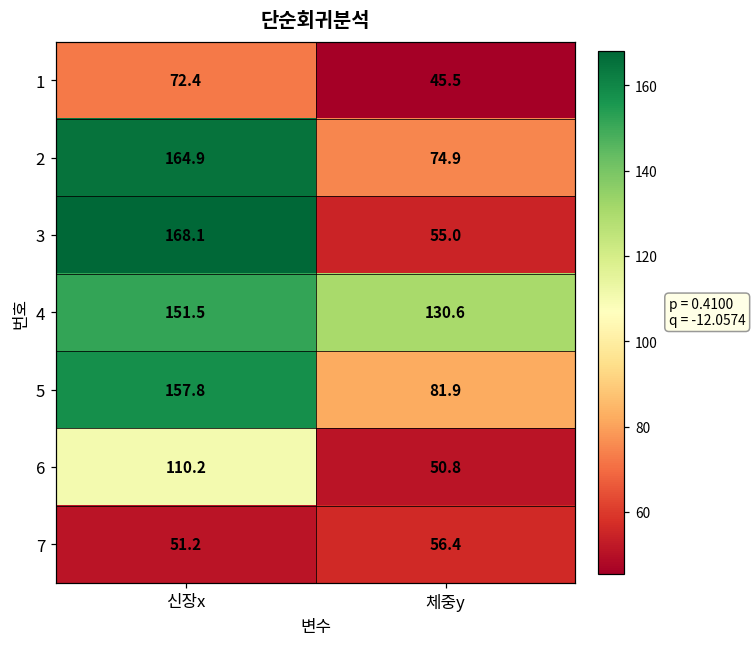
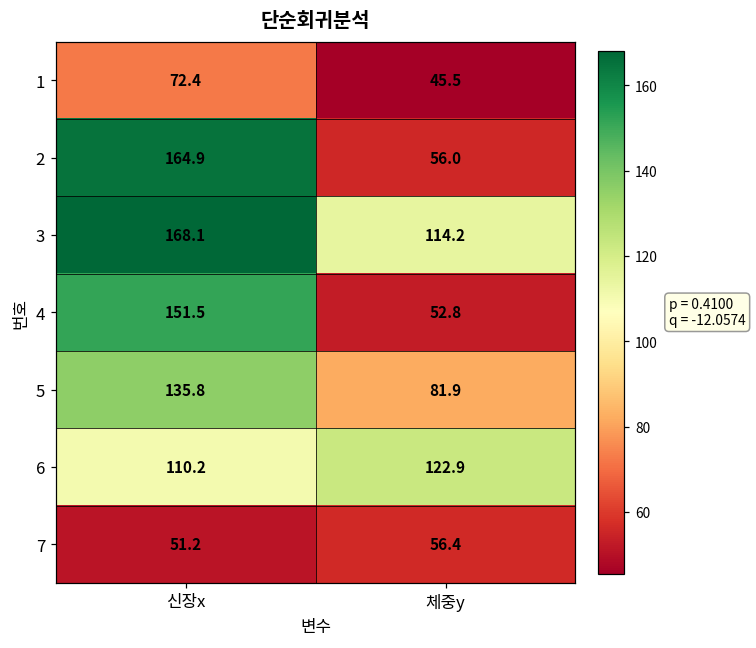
  {
    "1": {
      "신장x": 72.4,
      "체중y": 45.5
    },
    "2": {
      "신장x": 164.9,
-     "체중y": 74.9
+     "체중y": 56.0
    },
    "3": {
      "신장x": 168.1,
-     "체중y": 55.0
+     "체중y": 114.2
    },
    "4": {
      "신장x": 151.5,
-     "체중y": 130.6
+     "체중y": 52.8
    },
    "5": {
-     "신장x": 157.8,
+     "신장x": 135.8,
      "체중y": 81.9
    },
    "6": {
      "신장x": 110.2,
-     "체중y": 50.8
+     "체중y": 122.9
    },
    "7": {
      "신장x": 51.2,
      "체중y": 56.4
    }
  }
